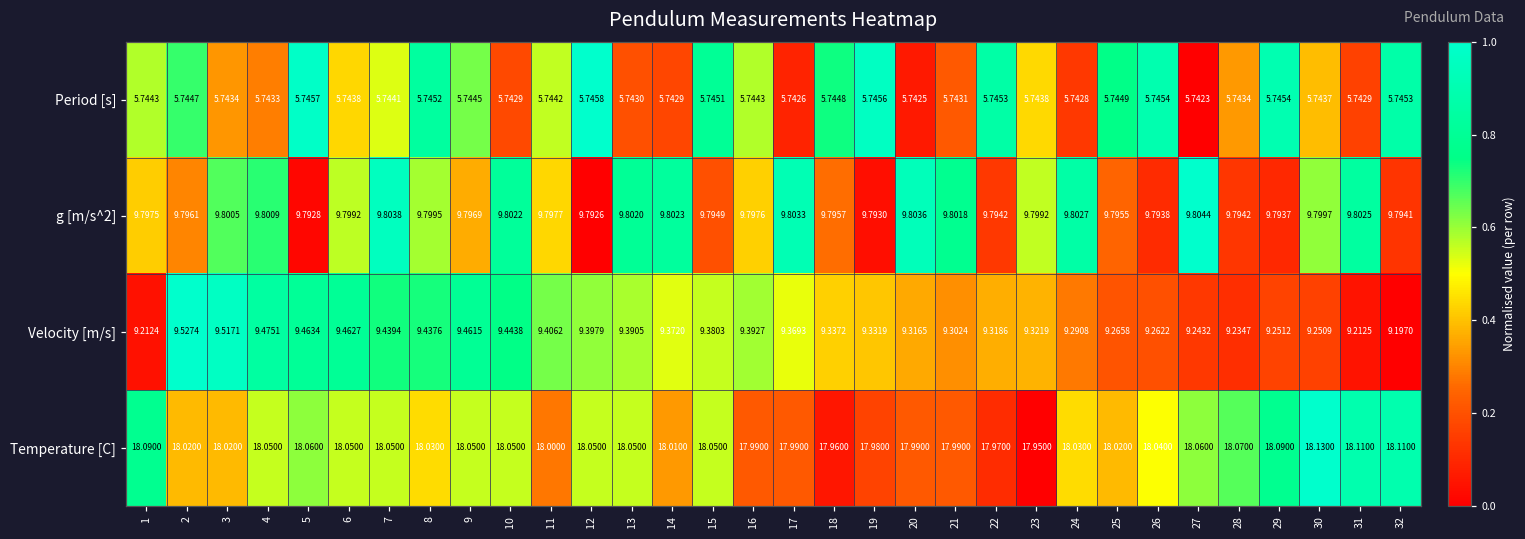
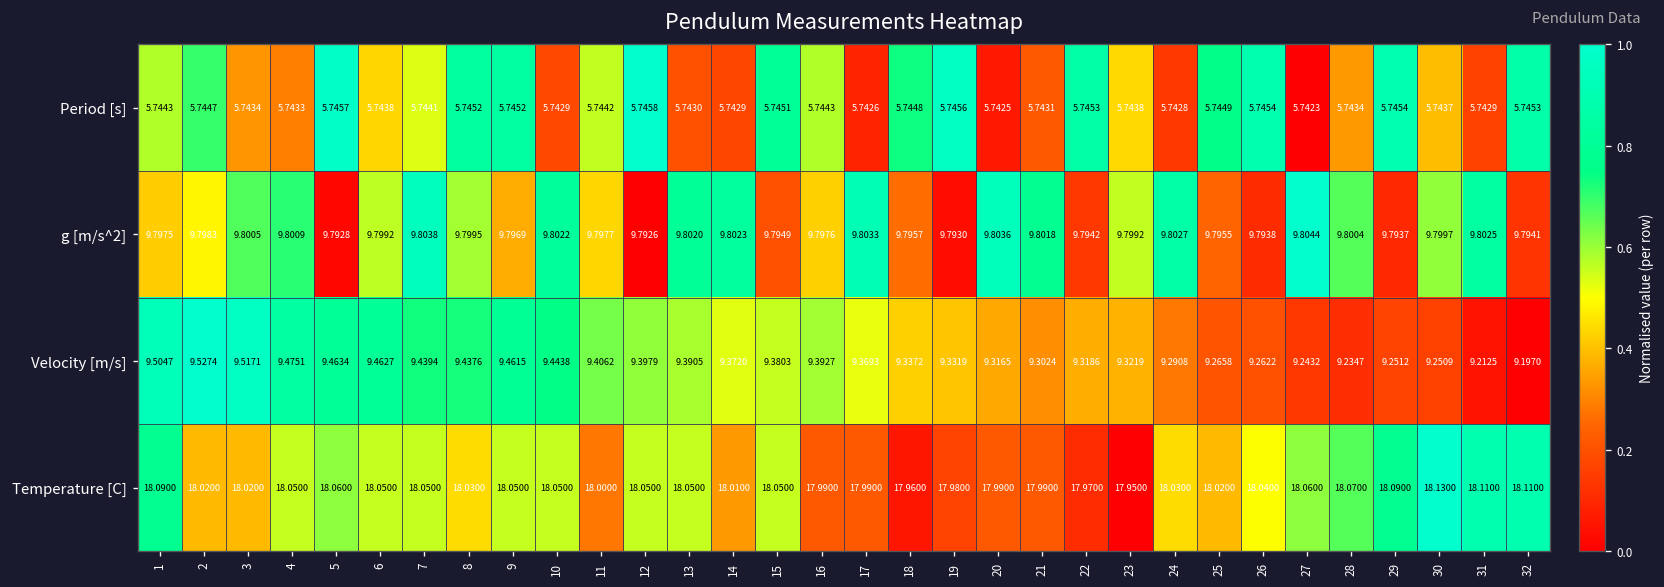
  {
    "Period [s]": {
      "1": 5.7443,
      "2": 5.7447,
      "3": 5.7434,
      "4": 5.7433,
      "5": 5.7457,
      "6": 5.7438,
      "7": 5.7441,
      "8": 5.7452,
-     "9": 5.7445,
+     "9": 5.7452,
      "10": 5.7429,
      "11": 5.7442,
      "12": 5.7458,
      "13": 5.7430,
      "14": 5.7429,
      "15": 5.7451,
      "16": 5.7443,
      "17": 5.7426,
      "18": 5.7448,
      "19": 5.7456,
      "20": 5.7425,
      "21": 5.7431,
      "22": 5.7453,
      "23": 5.7438,
      "24": 5.7428,
      "25": 5.7449,
      "26": 5.7454,
      "27": 5.7423,
      "28": 5.7434,
      "29": 5.7454,
      "30": 5.7437,
      "31": 5.7429,
      "32": 5.7453
    },
    "g [m/s^2]": {
      "1": 9.7975,
-     "2": 9.7961,
+     "2": 9.7983,
      "3": 9.8005,
      "4": 9.8009,
      "5": 9.7928,
      "6": 9.7992,
      "7": 9.8038,
      "8": 9.7995,
      "9": 9.7969,
      "10": 9.8022,
      "11": 9.7977,
      "12": 9.7926,
      "13": 9.8020,
      "14": 9.8023,
      "15": 9.7949,
      "16": 9.7976,
      "17": 9.8033,
      "18": 9.7957,
      "19": 9.7930,
      "20": 9.8036,
      "21": 9.8018,
      "22": 9.7942,
      "23": 9.7992,
      "24": 9.8027,
      "25": 9.7955,
      "26": 9.7938,
      "27": 9.8044,
-     "28": 9.7942,
+     "28": 9.8004,
      "29": 9.7937,
      "30": 9.7997,
      "31": 9.8025,
      "32": 9.7941
    },
    "Velocity [m/s]": {
-     "1": 9.2124,
+     "1": 9.5047,
      "2": 9.5274,
      "3": 9.5171,
      "4": 9.4751,
      "5": 9.4634,
      "6": 9.4627,
      "7": 9.4394,
      "8": 9.4376,
      "9": 9.4615,
      "10": 9.4438,
      "11": 9.4062,
      "12": 9.3979,
      "13": 9.3905,
      "14": 9.3720,
      "15": 9.3803,
      "16": 9.3927,
      "17": 9.3693,
      "18": 9.3372,
      "19": 9.3319,
      "20": 9.3165,
      "21": 9.3024,
      "22": 9.3186,
      "23": 9.3219,
      "24": 9.2908,
      "25": 9.2658,
      "26": 9.2622,
      "27": 9.2432,
      "28": 9.2347,
      "29": 9.2512,
      "30": 9.2509,
      "31": 9.2125,
      "32": 9.1970
    },
    "Temperature [C]": {
      "1": 18.0900,
      "2": 18.0200,
      "3": 18.0200,
      "4": 18.0500,
      "5": 18.0600,
      "6": 18.0500,
      "7": 18.0500,
      "8": 18.0300,
      "9": 18.0500,
      "10": 18.0500,
      "11": 18.0000,
      "12": 18.0500,
      "13": 18.0500,
      "14": 18.0100,
      "15": 18.0500,
      "16": 17.9900,
      "17": 17.9900,
      "18": 17.9600,
      "19": 17.9800,
      "20": 17.9900,
      "21": 17.9900,
      "22": 17.9700,
      "23": 17.9500,
      "24": 18.0300,
      "25": 18.0200,
      "26": 18.0400,
      "27": 18.0600,
      "28": 18.0700,
      "29": 18.0900,
      "30": 18.1300,
      "31": 18.1100,
      "32": 18.1100
    }
  }
